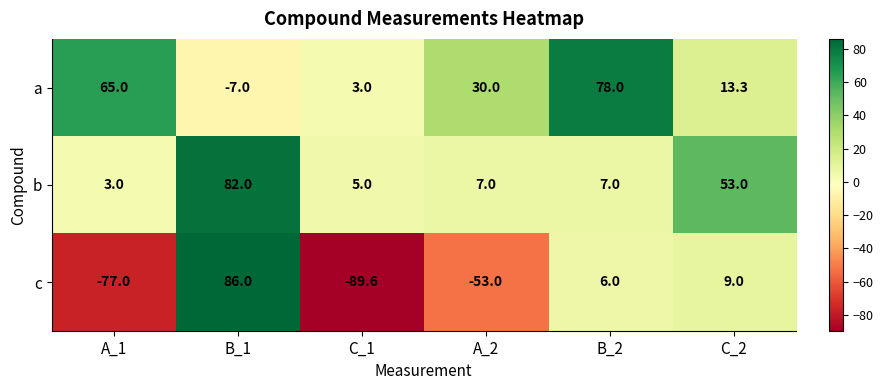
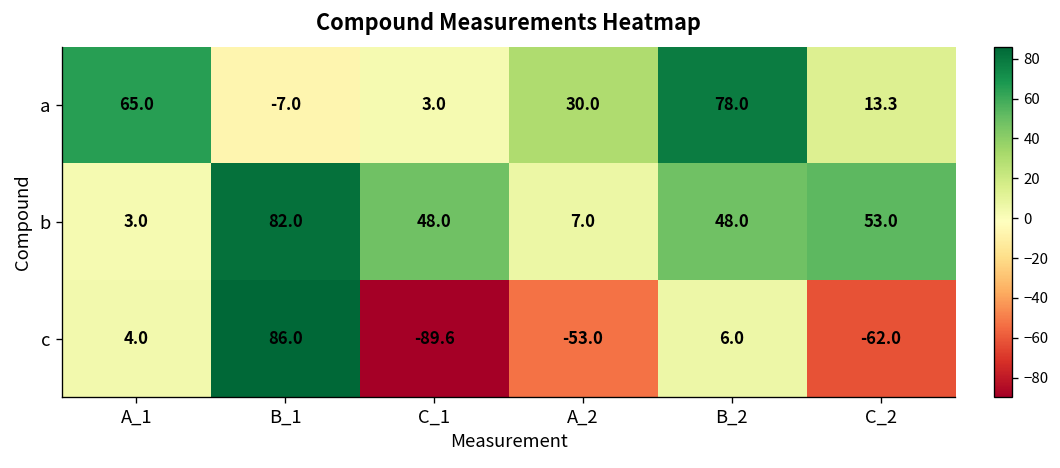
  {
    "a": {
      "A_1": 65.0,
      "B_1": -7.0,
      "C_1": 3.0,
      "A_2": 30.0,
      "B_2": 78.0,
      "C_2": 13.3
    },
    "b": {
      "A_1": 3.0,
      "B_1": 82.0,
-     "C_1": 5.0,
+     "C_1": 48.0,
      "A_2": 7.0,
-     "B_2": 7.0,
+     "B_2": 48.0,
      "C_2": 53.0
    },
    "c": {
-     "A_1": -77.0,
+     "A_1": 4.0,
      "B_1": 86.0,
      "C_1": -89.6,
      "A_2": -53.0,
      "B_2": 6.0,
-     "C_2": 9.0
+     "C_2": -62.0
    }
  }
